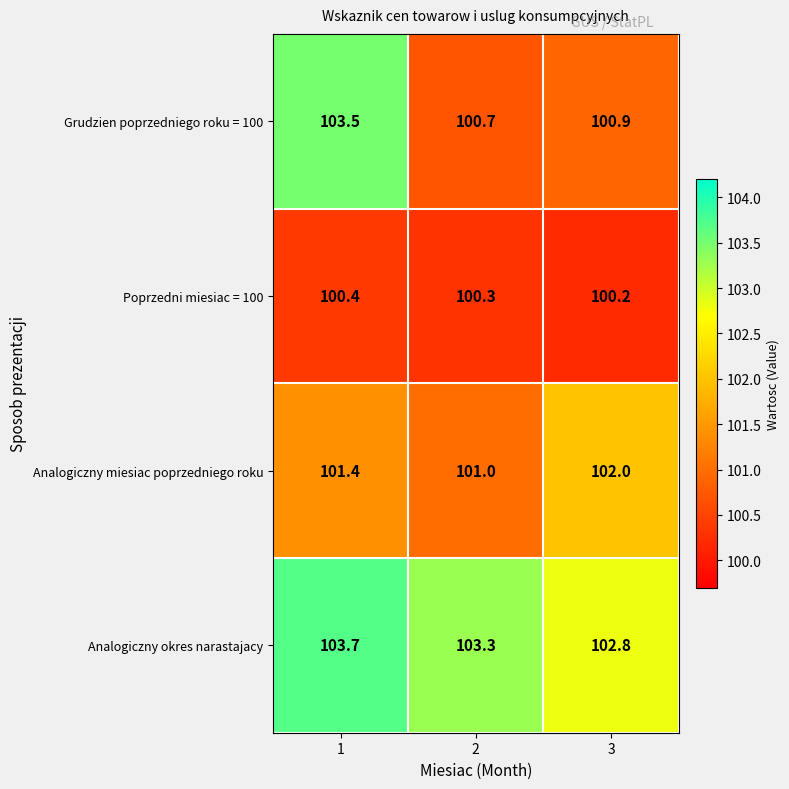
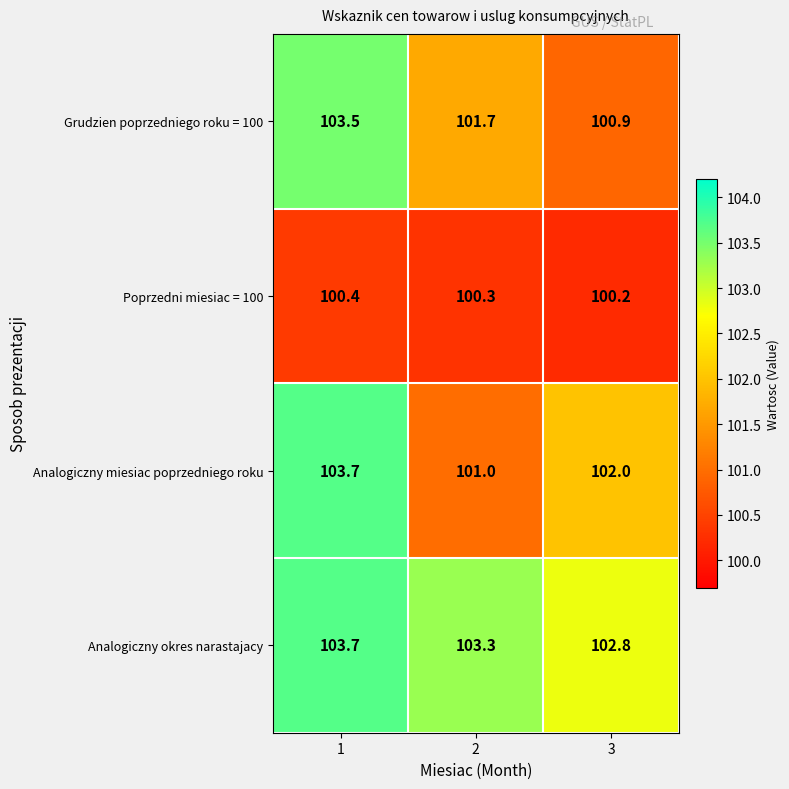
  {
    "Grudzien poprzedniego roku = 100": {
      "1": 103.5,
-     "2": 100.7,
+     "2": 101.7,
      "3": 100.9
    },
    "Poprzedni miesiac = 100": {
      "1": 100.4,
      "2": 100.3,
      "3": 100.2
    },
    "Analogiczny miesiac poprzedniego roku": {
-     "1": 101.4,
+     "1": 103.7,
      "2": 101.0,
      "3": 102.0
    },
    "Analogiczny okres narastajacy": {
      "1": 103.7,
      "2": 103.3,
      "3": 102.8
    }
  }
